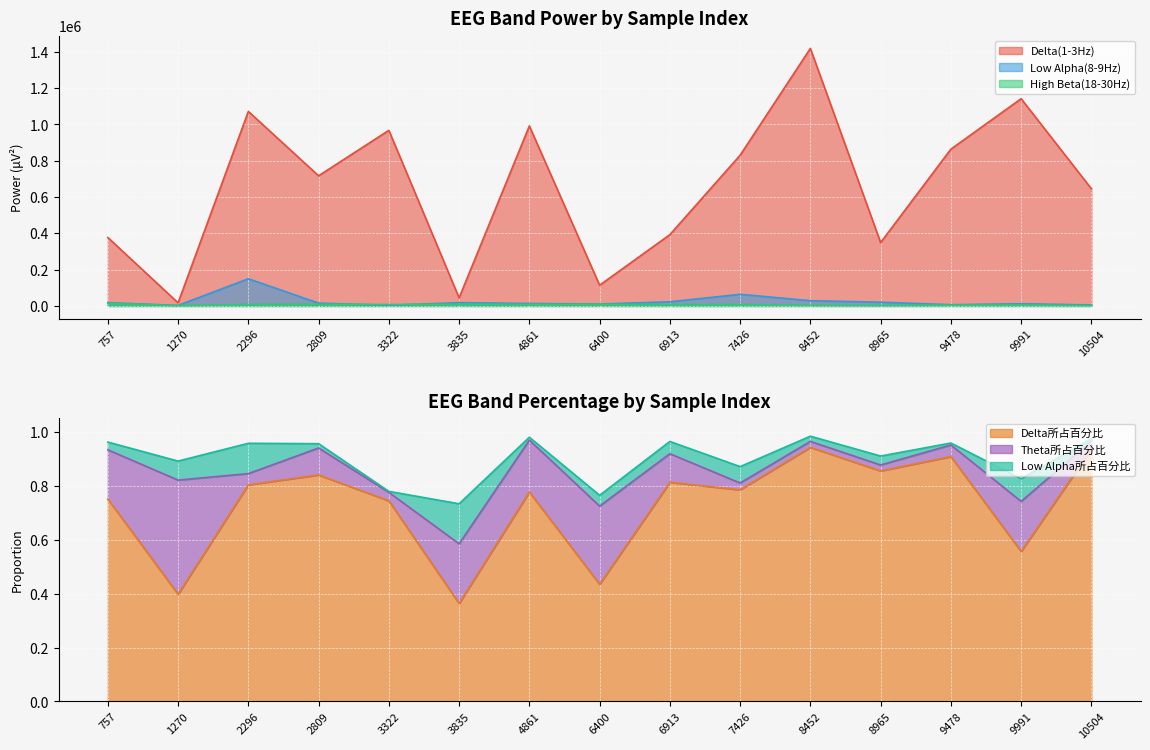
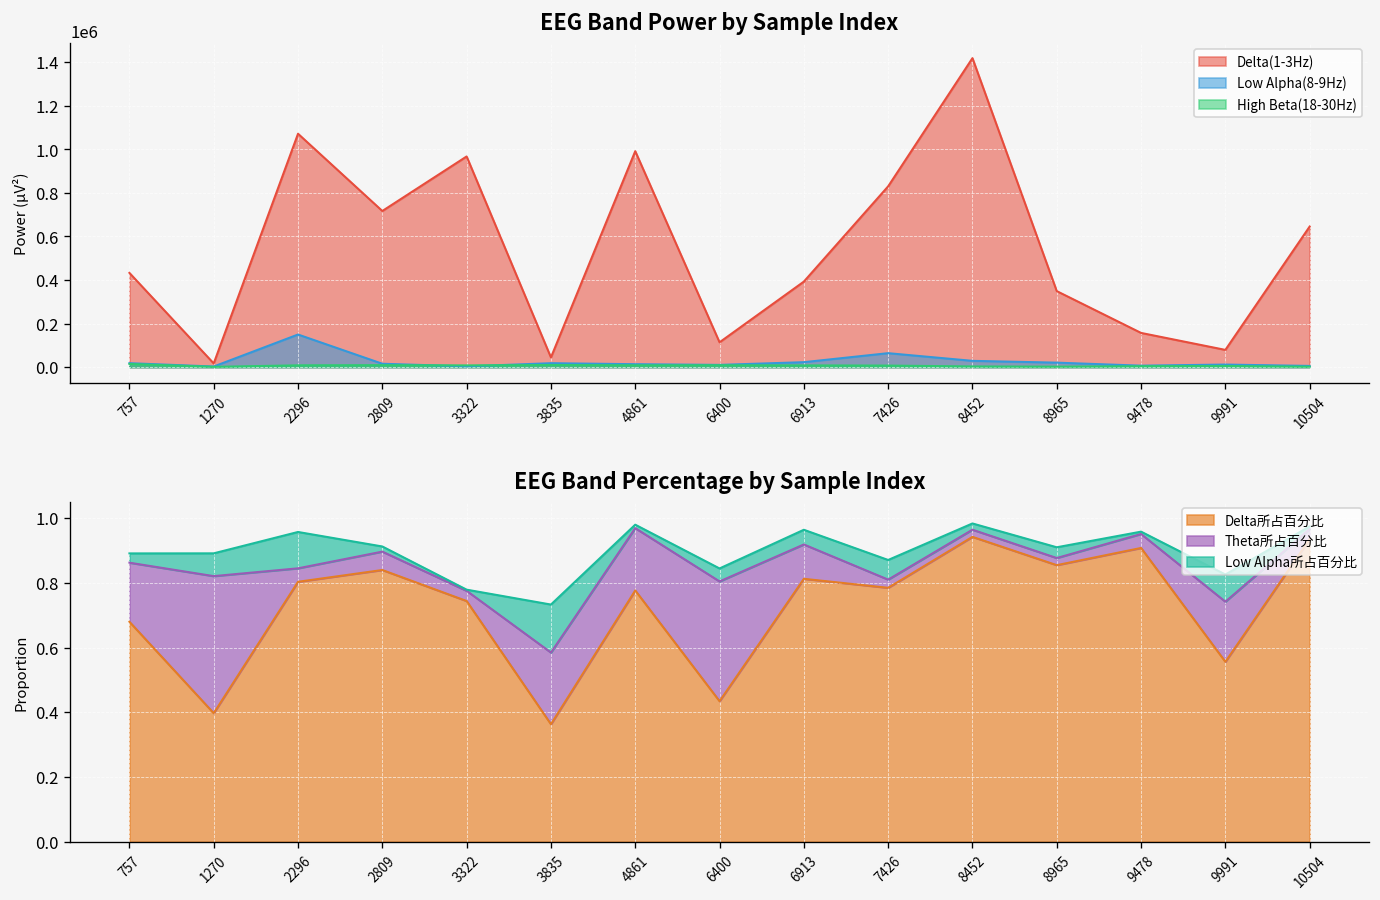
  {
    "EEG Band Power by Sample Index": {
      "Delta(1-3Hz)": {
-       "757": 380000,
+       "757": 430000,
        "1270": 20000,
        "2296": 1070000,
        "2809": 720000,
        "3322": 970000,
        "3835": 40000,
        "4861": 990000,
        "6400": 110000,
        "6913": 390000,
        "7426": 830000,
        "8452": 1420000,
        "8965": 350000,
-       "9478": 860000,
-       "9991": 1140000,
+       "9478": 160000,
+       "9991": 80000,
        "10504": 650000
      },
      "Low Alpha(8-9Hz)": {
        "2296": 150000,
        "6913": 20000,
        "7426": 60000,
        "8452": 30000,
        "8965": 20000
      },
      "High Beta(18-30Hz)": {
        "2296": 10000,
        "6913": 10000,
        "7426": 10000,
        "8452": 0,
        "8965": 0
      }
    },
    "EEG Band Percentage by Sample Index": {
      "Delta所占百分比": {
-       "757": 0.75,
+       "757": 0.68,
        "1270": 0.40,
        "2296": 0.80,
        "2809": 0.84,
        "3322": 0.74,
        "3835": 0.36,
        "4861": 0.78,
        "6400": 0.43,
        "6913": 0.81,
        "7426": 0.78,
        "8452": 0.94,
        "8965": 0.85,
        "9478": 0.91,
        "9991": 0.56
      },
      "Theta所占百分比": {
        "757": 0.18,
        "1270": 0.42,
        "2296": 0.04,
-       "2809": 0.10,
+       "2809": 0.06,
        "3835": 0.22,
        "4861": 0.19,
-       "6400": 0.29,
+       "6400": 0.37,
        "6913": 0.11,
        "7426": 0.03,
        "8452": 0.02,
        "8965": 0.02,
        "9991": 0.19
      },
      "Low Alpha所占百分比": {
        "757": 0.03,
        "1270": 0.07,
        "2296": 0.11,
        "2809": 0.02,
        "3835": 0.15,
        "4861": 0.01,
        "6400": 0.04,
        "6913": 0.05,
        "7426": 0.06,
        "8452": 0.02,
        "8965": 0.03,
        "9991": 0.08
      }
    }
  }
